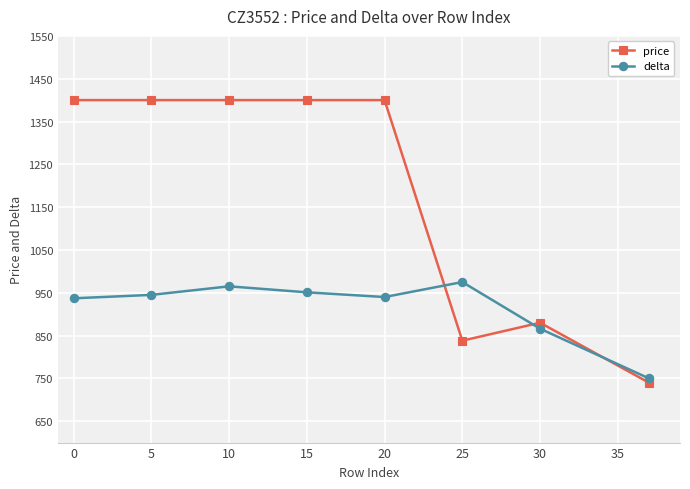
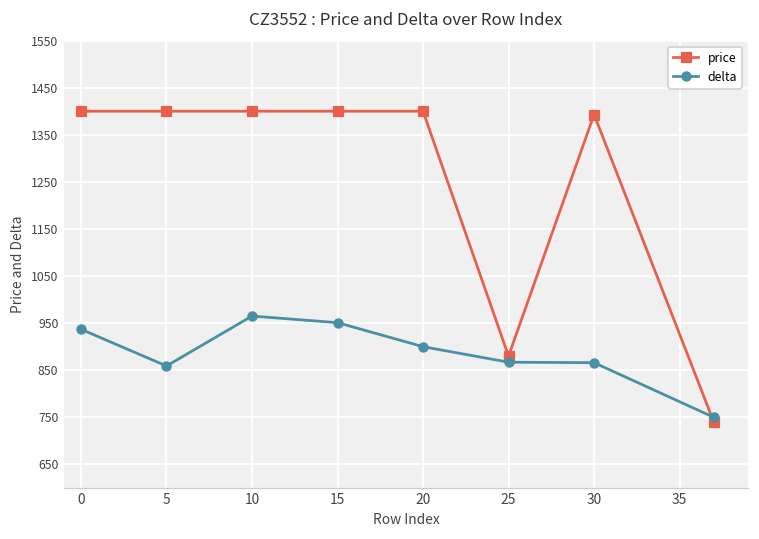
  {
    "price": {
      "0": 1400,
      "5": 1400,
      "10": 1400,
      "15": 1400,
      "20": 1400,
-     "25": 840,
-     "30": 880
+     "25": 880,
+     "30": 1390
    },
    "delta": {
      "0": 940,
-     "5": 950,
+     "5": 860,
      "10": 970,
      "15": 950,
-     "20": 940,
-     "25": 980,
+     "20": 900,
+     "25": 870,
      "30": 870
    }
  }
